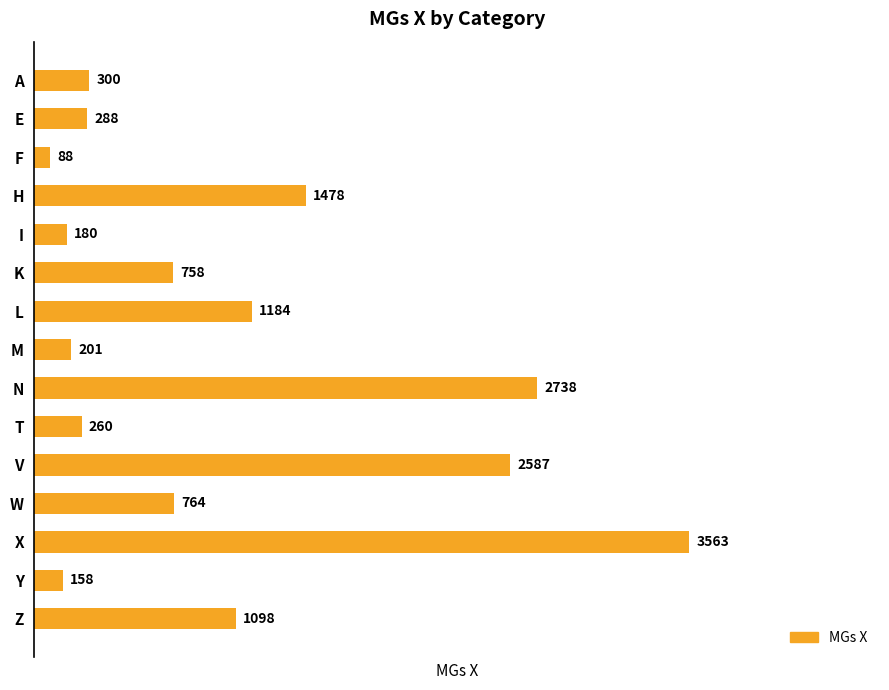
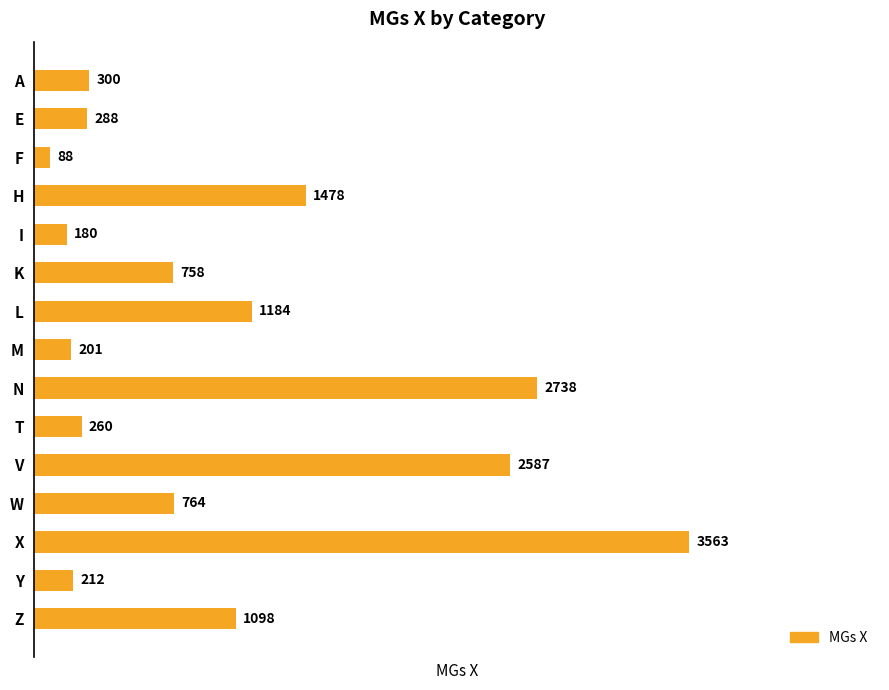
  {
    "A": 300,
    "E": 288,
    "F": 88,
    "H": 1478,
    "I": 180,
    "K": 758,
    "L": 1184,
    "M": 201,
    "N": 2738,
    "T": 260,
    "V": 2587,
    "W": 764,
    "X": 3563,
-   "Y": 158,
+   "Y": 212,
    "Z": 1098
  }
